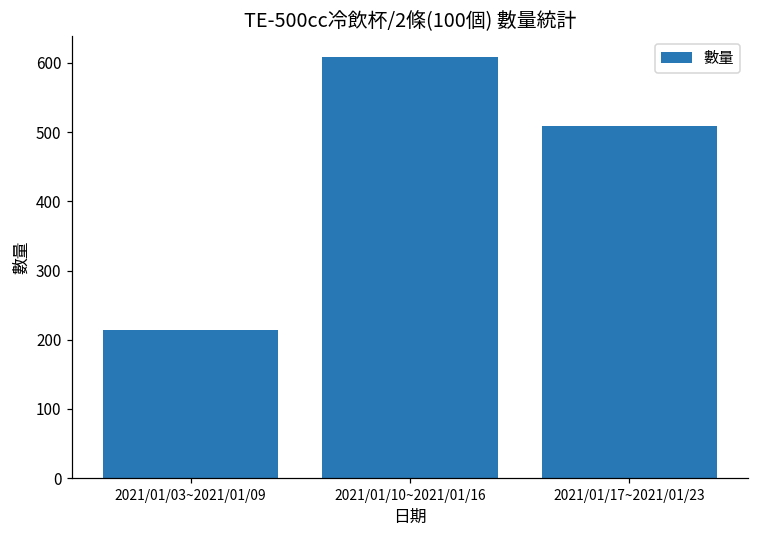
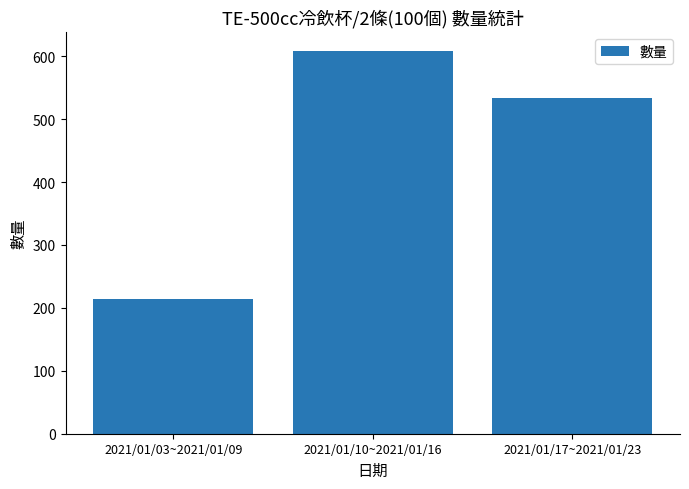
  {
    "2021/01/03~2021/01/09": 210,
    "2021/01/10~2021/01/16": 610,
-   "2021/01/17~2021/01/23": 510
+   "2021/01/17~2021/01/23": 530
  }
